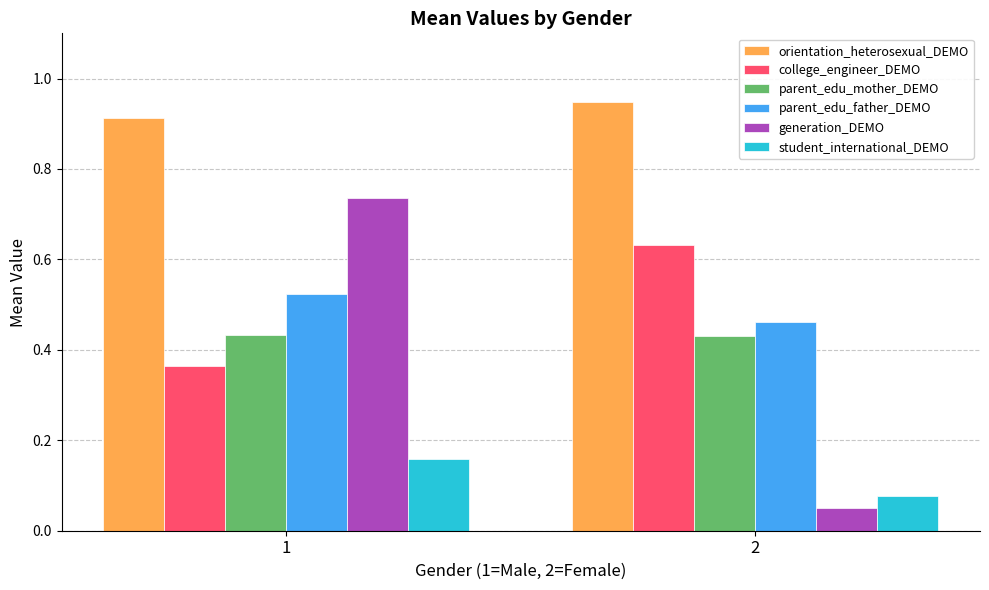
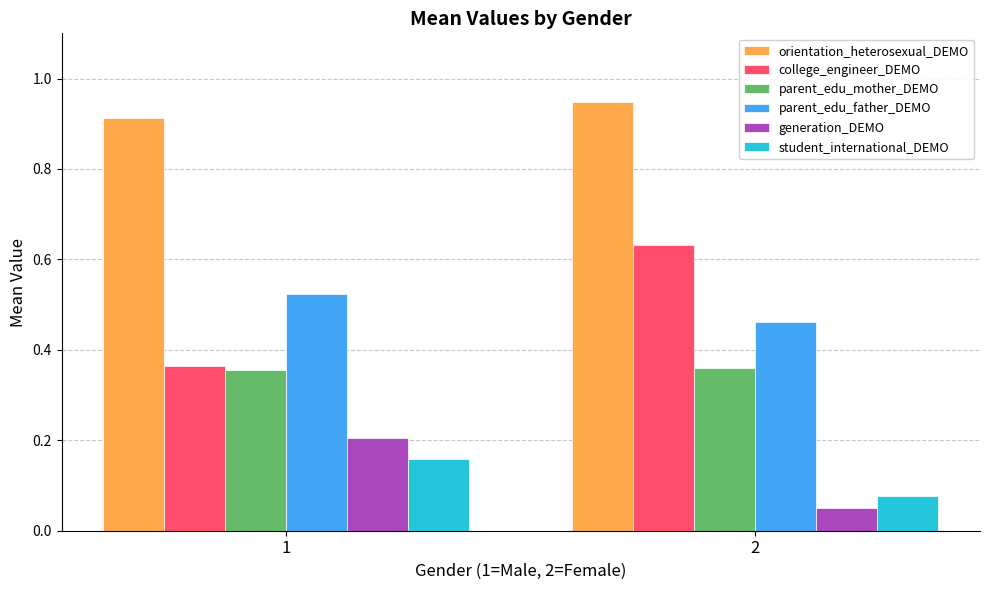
  {
    "orientation_heterosexual_DEMO": {
      "1": 0.91,
      "2": 0.95
    },
    "college_engineer_DEMO": {
      "1": 0.36,
      "2": 0.63
    },
    "parent_edu_mother_DEMO": {
-     "1": 0.43,
-     "2": 0.43
+     "1": 0.36,
+     "2": 0.36
    },
    "generation_DEMO": {
-     "1": 0.74,
+     "1": 0.20,
      "2": 0.05
    }
  }
